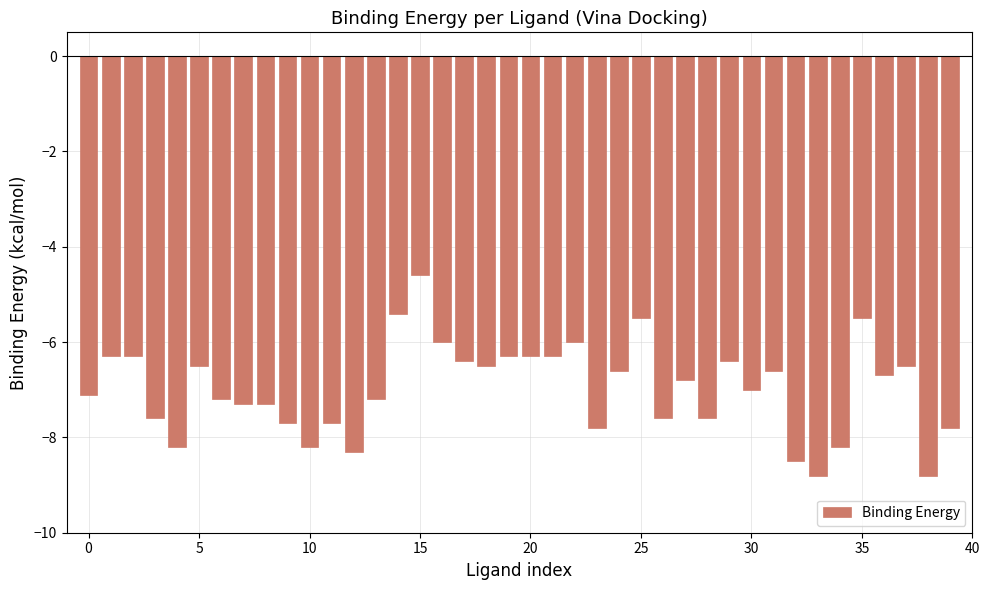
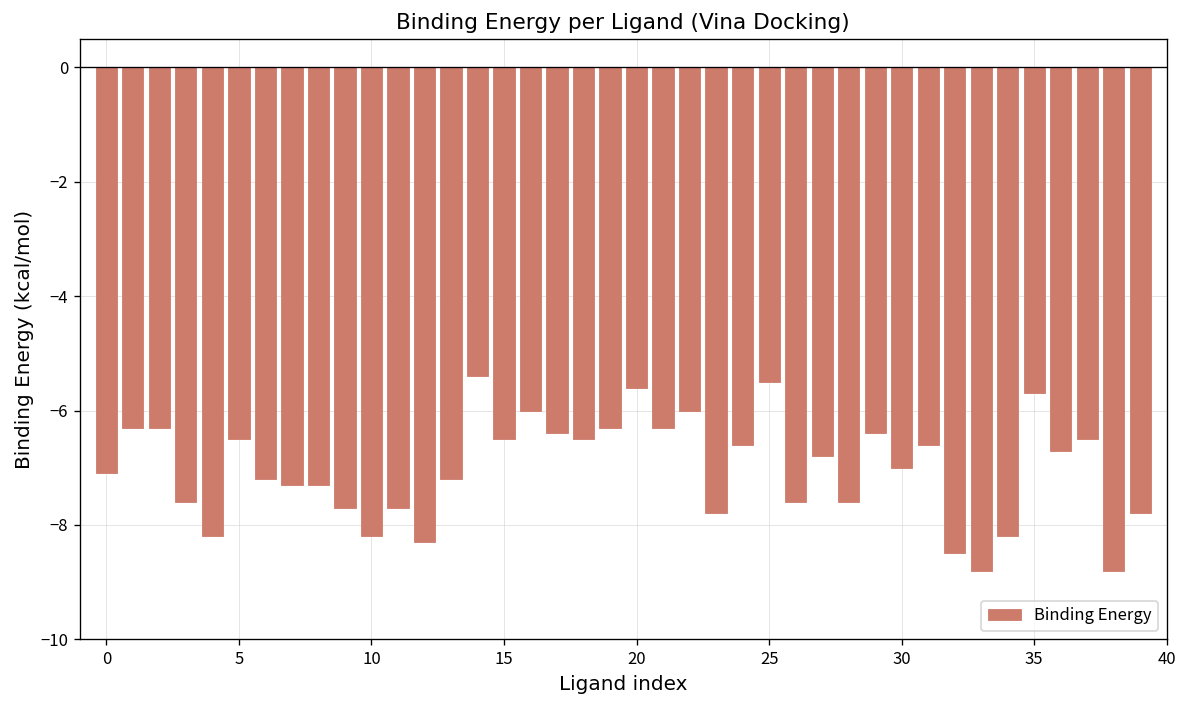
  {
    "0": -7.1,
    "5": -6.5,
    "10": -8.2,
-   "15": -4.6,
-   "20": -6.3,
+   "15": -6.5,
+   "20": -5.6,
    "25": -5.5,
    "30": -7.0,
-   "35": -5.5
+   "35": -5.7
  }
